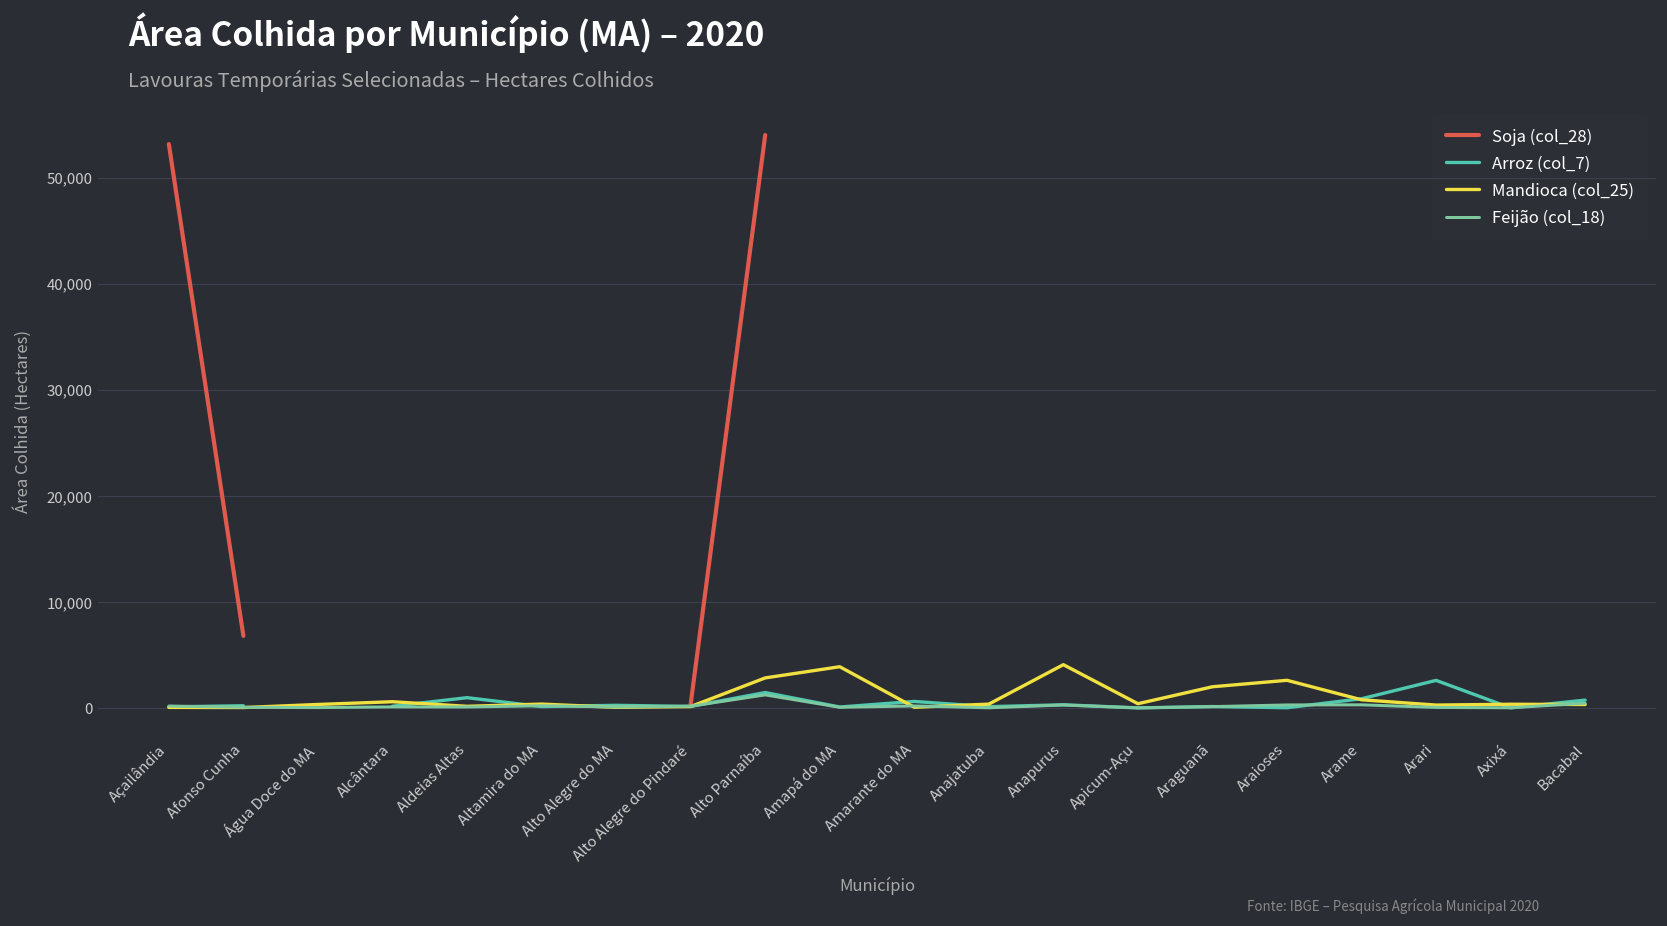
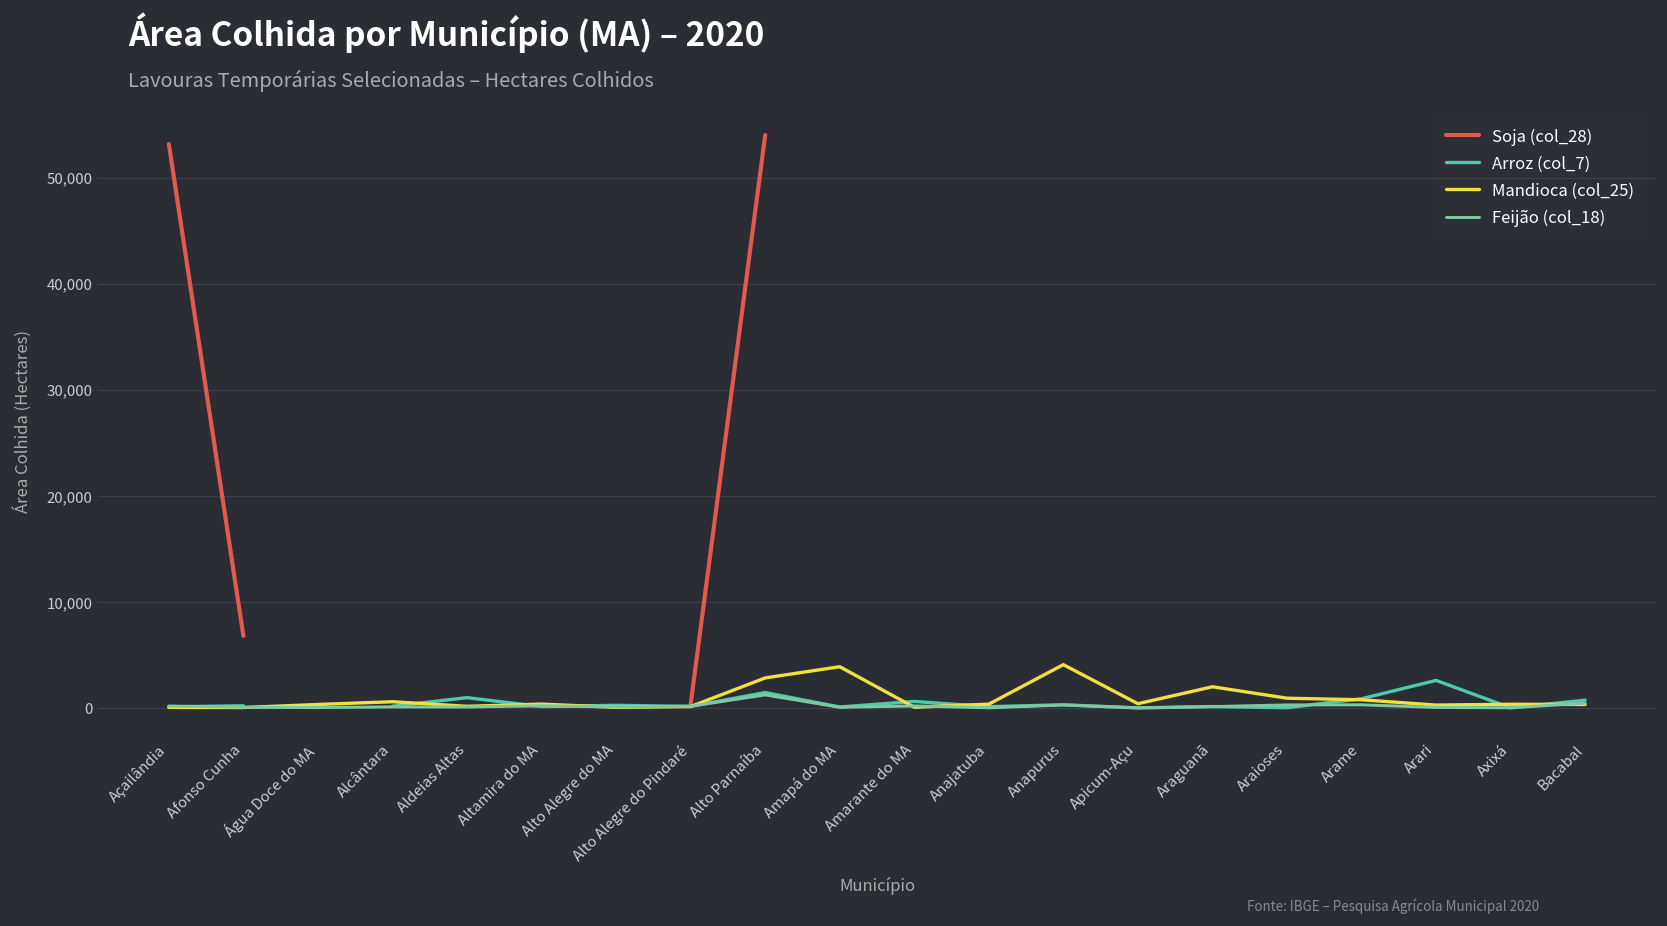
  {
    "Soja (col_28)": {
      "Açailândia": "53,000",
      "Afonso Cunha": "7,000",
      "Alto Parnaíba": "54,000",
      "Anapurus": "8,000"
    },
    "Mandioca (col_25)": {
      "Água Doce do MA": "0",
      "Alcântara": "1,000",
      "Alto Parnaíba": "3,000",
      "Amapá do MA": "4,000",
      "Anapurus": "4,000",
      "Apicum-Açu": "0",
      "Araguanã": "2,000",
-     "Araioses": "3,000",
+     "Araioses": "1,000",
      "Axixá": "0"
    }
  }
